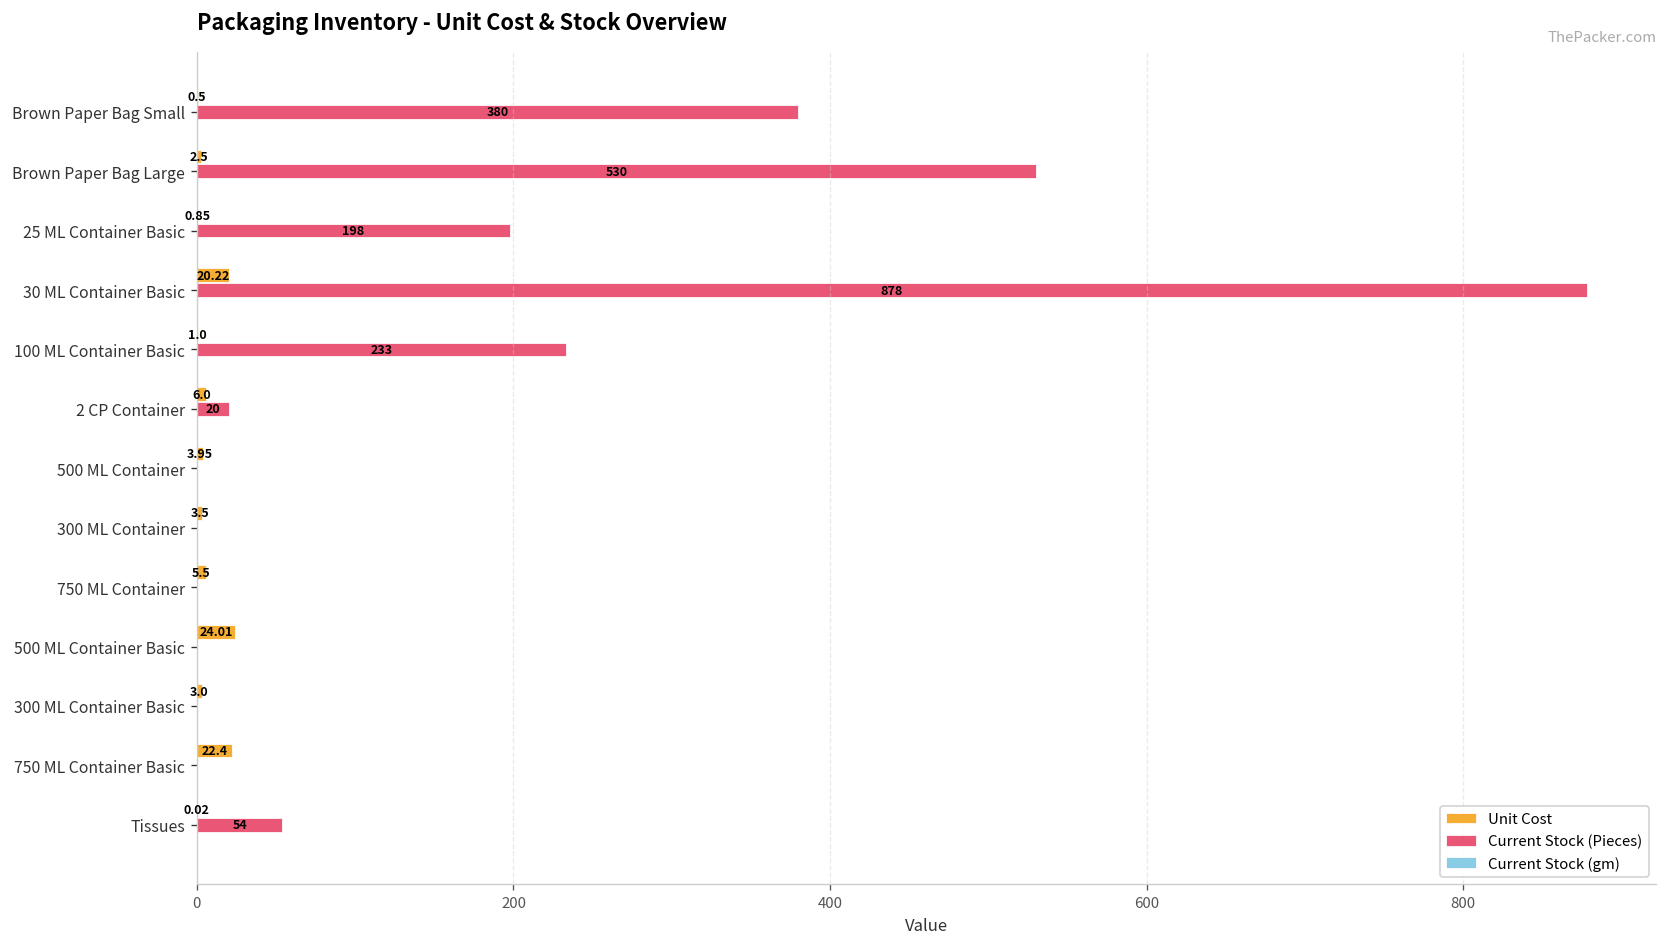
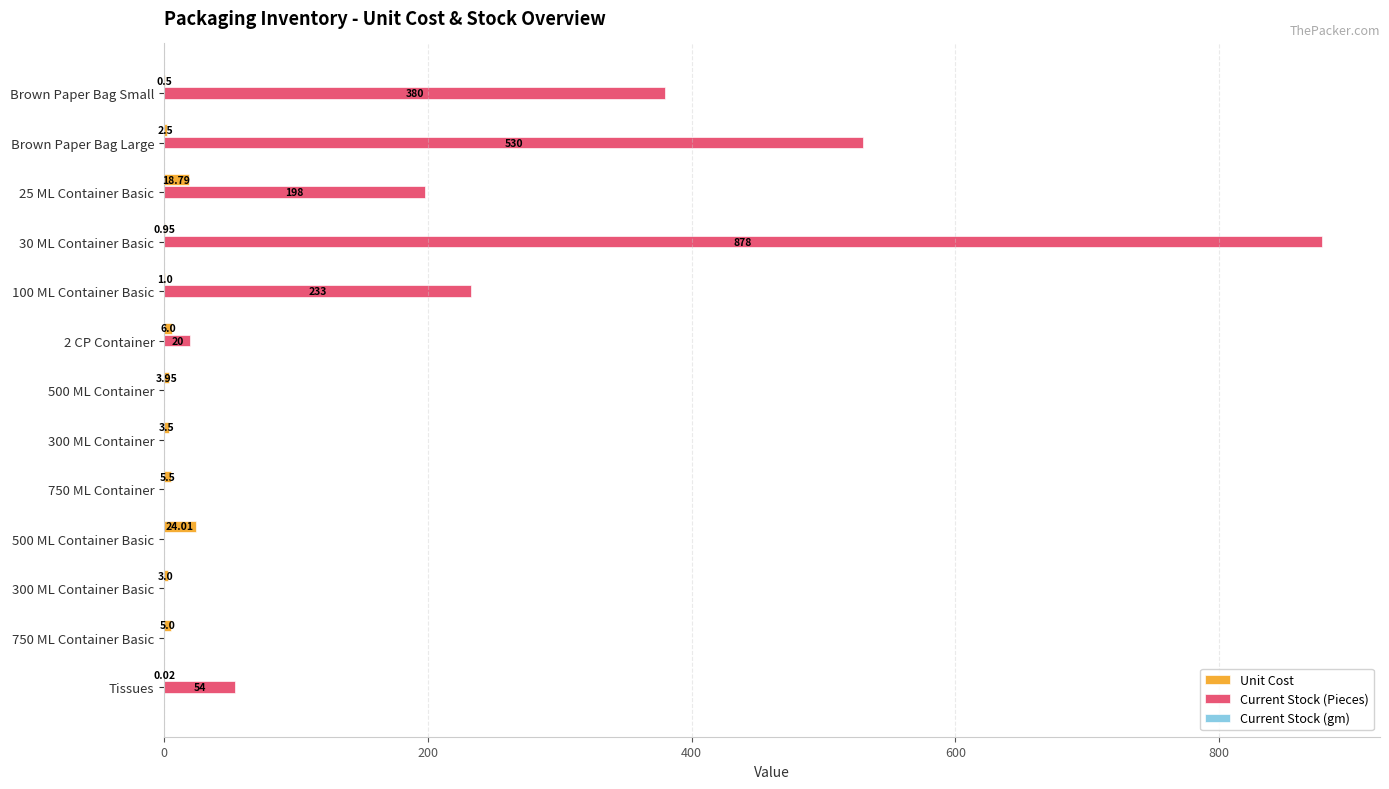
  {
    "Unit Cost": {
      "Brown Paper Bag Small": 0.5,
      "Brown Paper Bag Large": 2.5,
-     "25 ML Container Basic": 0.85,
-     "30 ML Container Basic": 20.22,
+     "25 ML Container Basic": 18.79,
+     "30 ML Container Basic": 0.95,
      "100 ML Container Basic": 1.0,
      "2 CP Container": 6.0,
      "500 ML Container": 3.95,
      "300 ML Container": 3.5,
      "750 ML Container": 5.5,
      "500 ML Container Basic": 24.01,
      "300 ML Container Basic": 3.0,
-     "750 ML Container Basic": 22.4,
+     "750 ML Container Basic": 5.0,
      "Tissues": 0.02
    },
    "Current Stock (Pieces)": {
      "Brown Paper Bag Small": 380,
      "Brown Paper Bag Large": 530,
      "25 ML Container Basic": 198,
      "30 ML Container Basic": 878,
      "100 ML Container Basic": 233,
      "2 CP Container": 20,
      "Tissues": 54
    },
    "Current Stock (gm)": {
      "Brown Paper Bag Small": 0,
      "Brown Paper Bag Large": 0,
      "25 ML Container Basic": 0,
      "30 ML Container Basic": 0,
      "100 ML Container Basic": 0,
      "2 CP Container": 0,
      "500 ML Container": 0,
      "300 ML Container": 0,
      "750 ML Container": 0,
      "500 ML Container Basic": 0,
      "300 ML Container Basic": 0,
      "750 ML Container Basic": 0,
      "Tissues": 0
    }
  }
